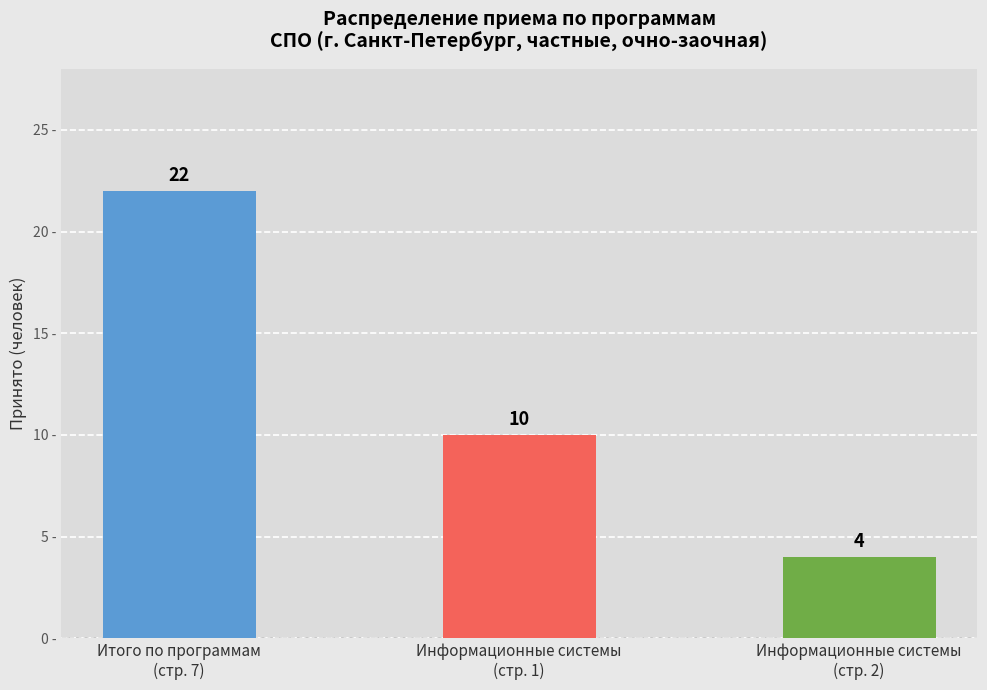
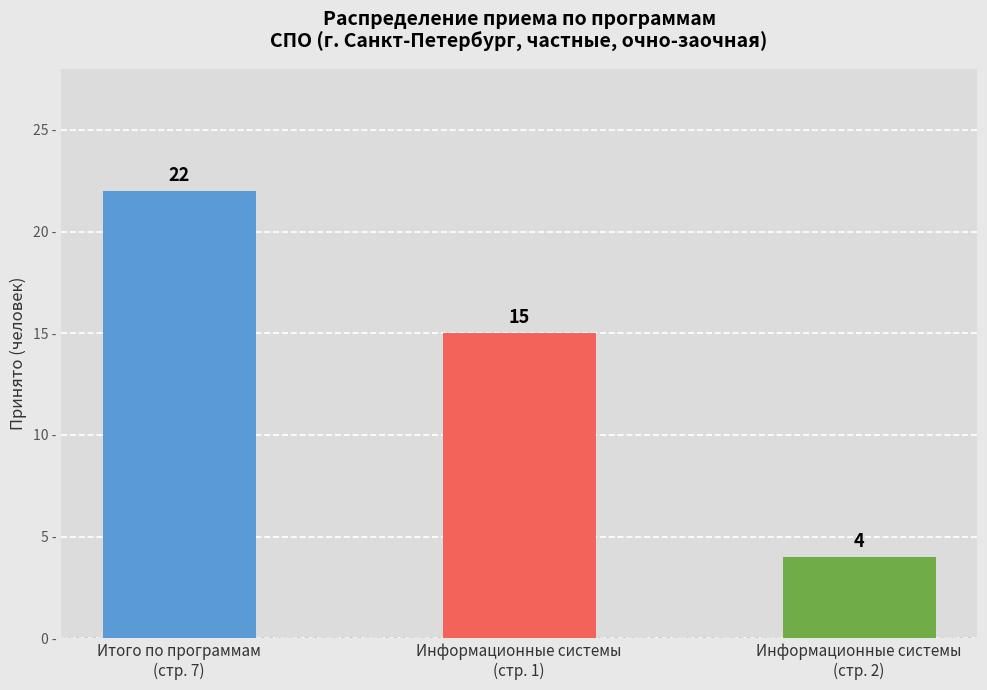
  {
    "Итого по программам (стр. 7)": 22,
-   "Информационные системы (стр. 1)": 10,
+   "Информационные системы (стр. 1)": 15,
    "Информационные системы (стр. 2)": 4
  }
